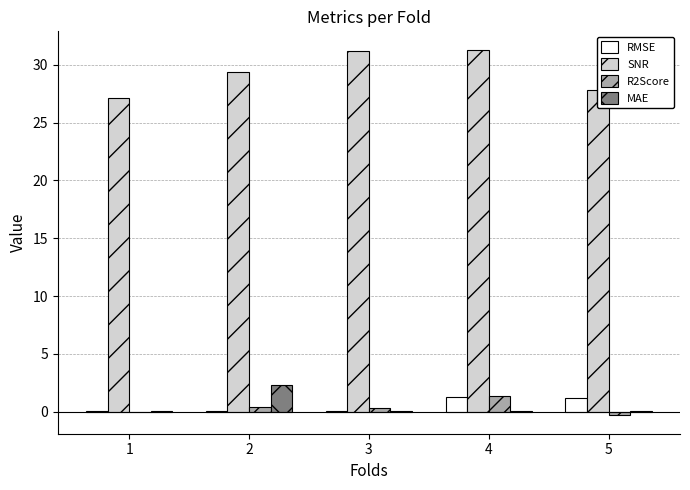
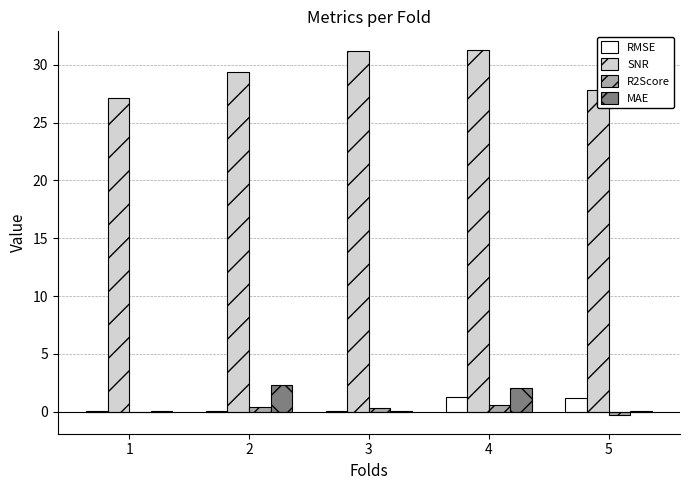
  {
    "RMSE": {
      "4": 1.3,
      "5": 1.2
    },
    "SNR": {
      "1": 27.1,
      "2": 29.4,
      "3": 31.2,
      "4": 31.3
    },
    "R2Score": {
      "2": 0.4,
      "3": 0.3,
-     "4": 1.4,
+     "4": 0.6,
      "5": -0.3
    },
    "MAE": {
      "2": 2.3,
-     "4": 0.0
+     "4": 2.1
    }
  }
